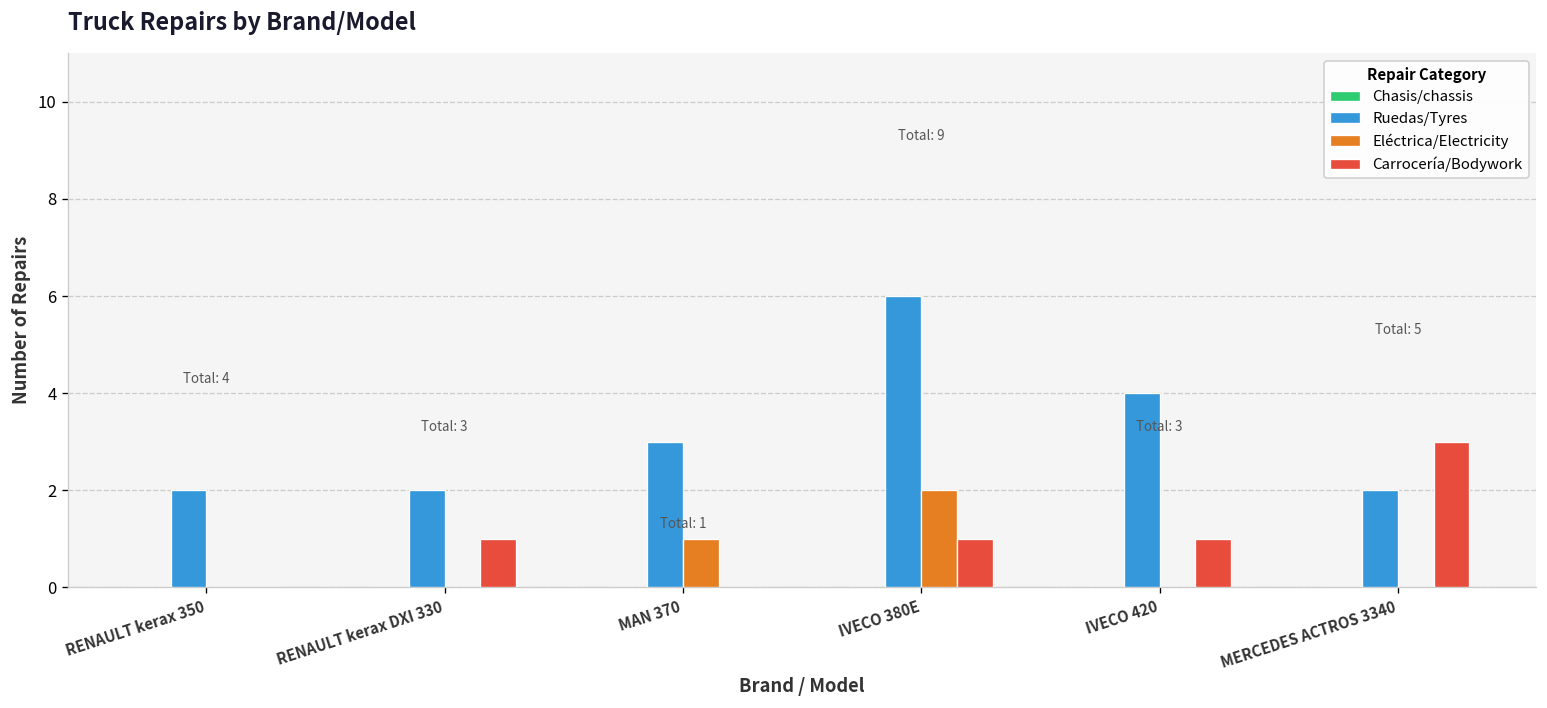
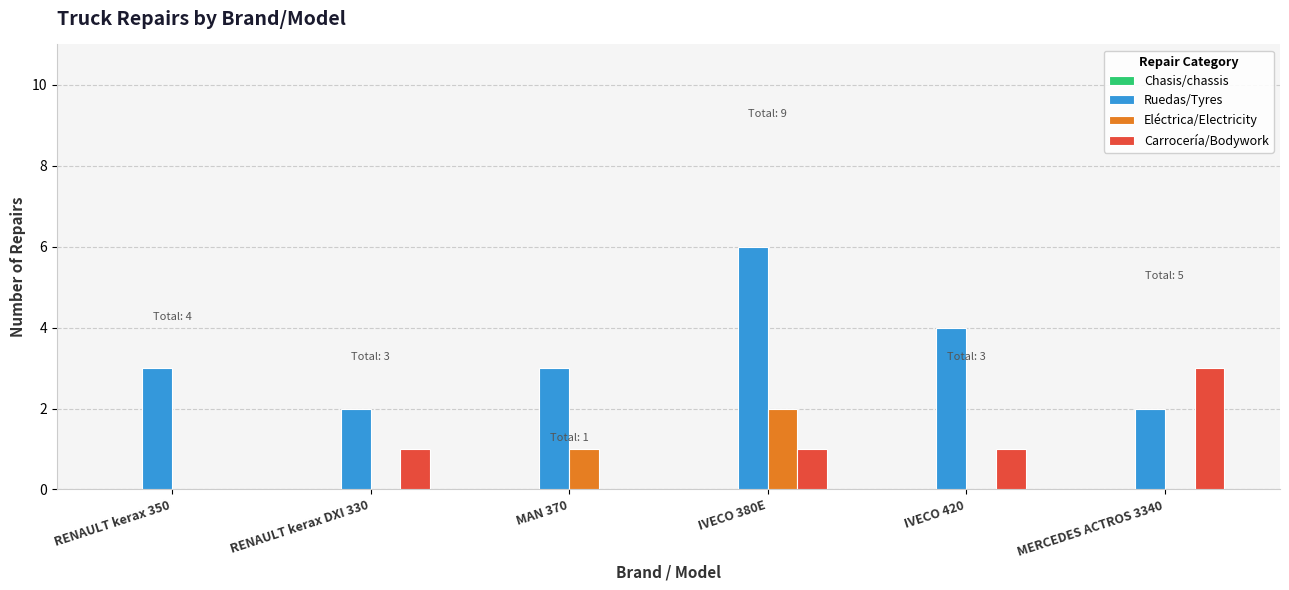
  {
    "Chasis/chassis": {
      "RENAULT kerax 350": 0,
      "RENAULT kerax DXI 330": 0,
      "MAN 370": 0,
      "IVECO 380E": 0,
      "IVECO 420": 0,
      "MERCEDES ACTROS 3340": 0
    },
    "Ruedas/Tyres": {
-     "RENAULT kerax 350": 2,
+     "RENAULT kerax 350": 3,
      "RENAULT kerax DXI 330": 2,
      "IVECO 380E": 6,
      "MERCEDES ACTROS 3340": 2
    }
  }
